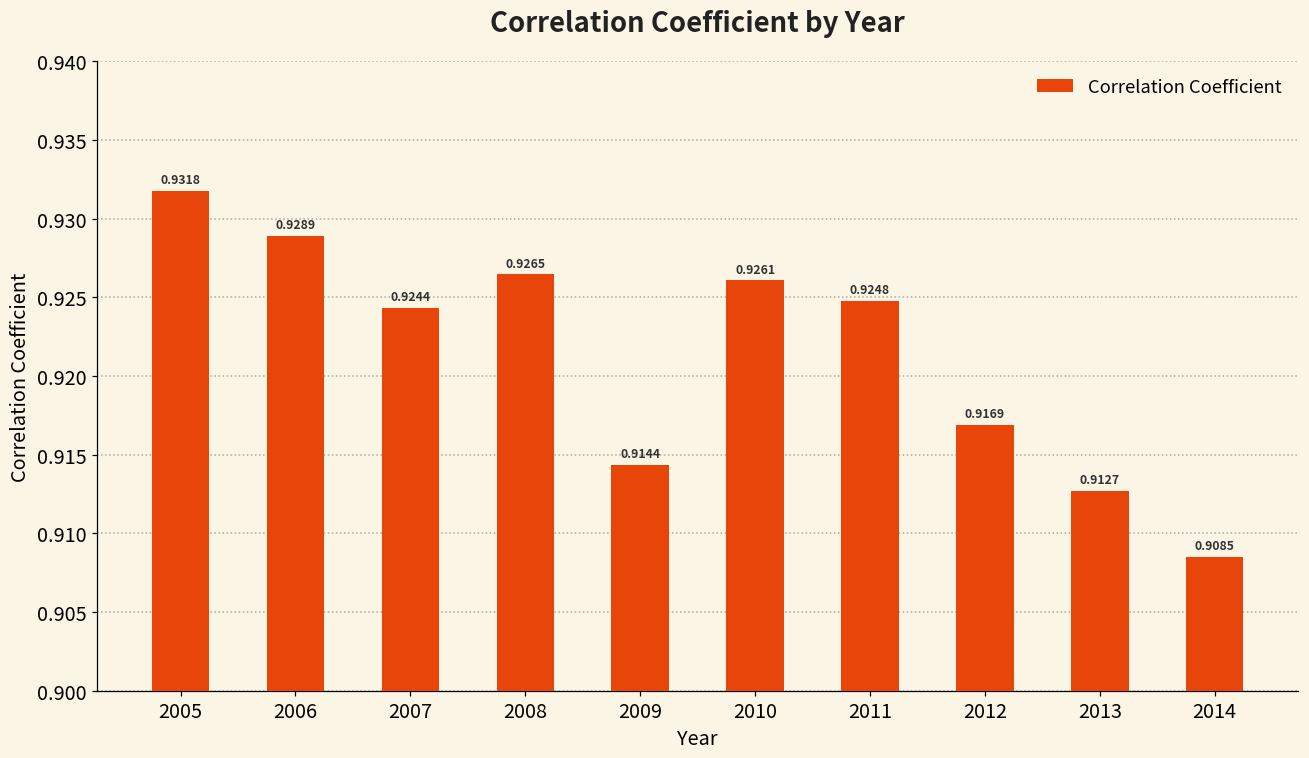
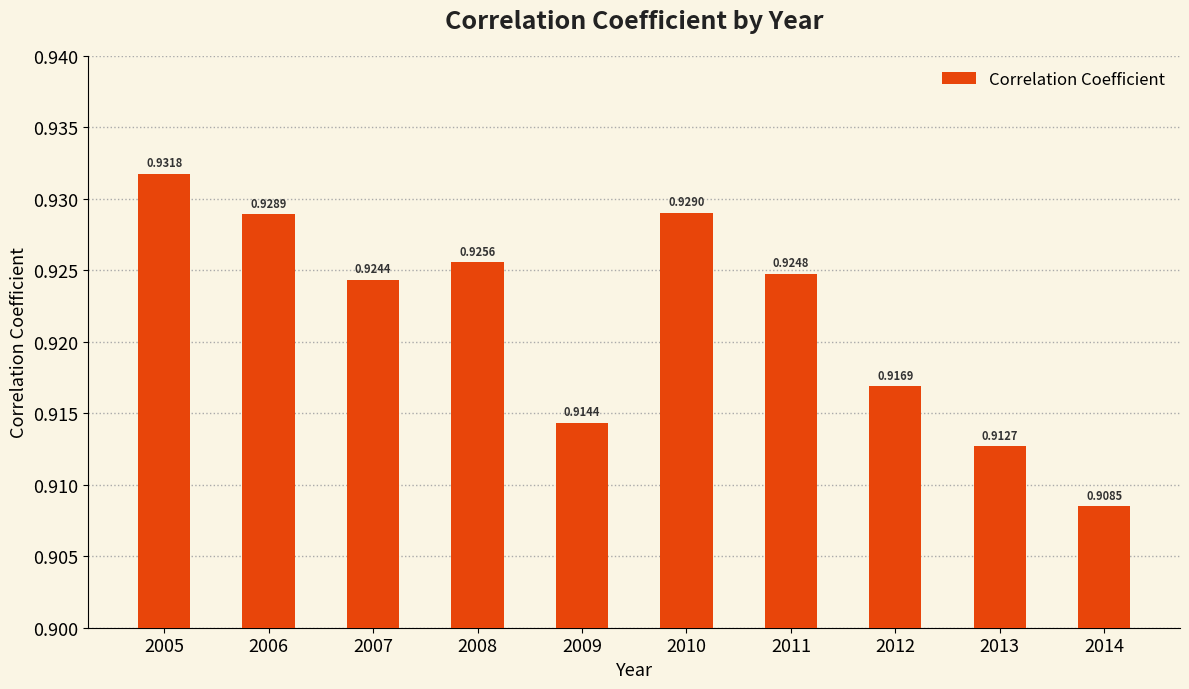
  {
    "2005": 0.9318,
    "2006": 0.9289,
    "2007": 0.9244,
-   "2008": 0.9265,
+   "2008": 0.9256,
    "2009": 0.9144,
-   "2010": 0.9261,
+   "2010": 0.9290,
    "2011": 0.9248,
    "2012": 0.9169,
    "2013": 0.9127,
    "2014": 0.9085
  }
